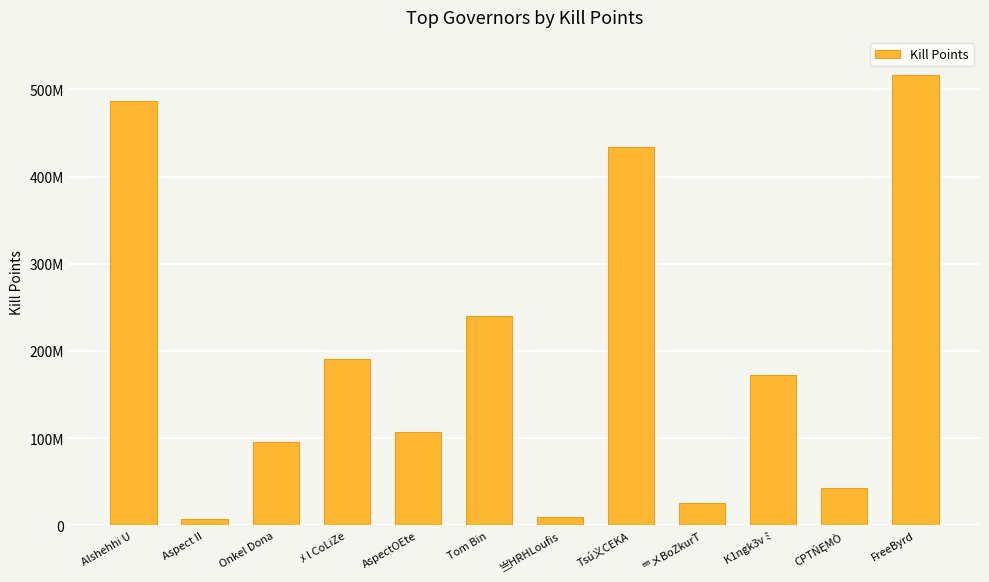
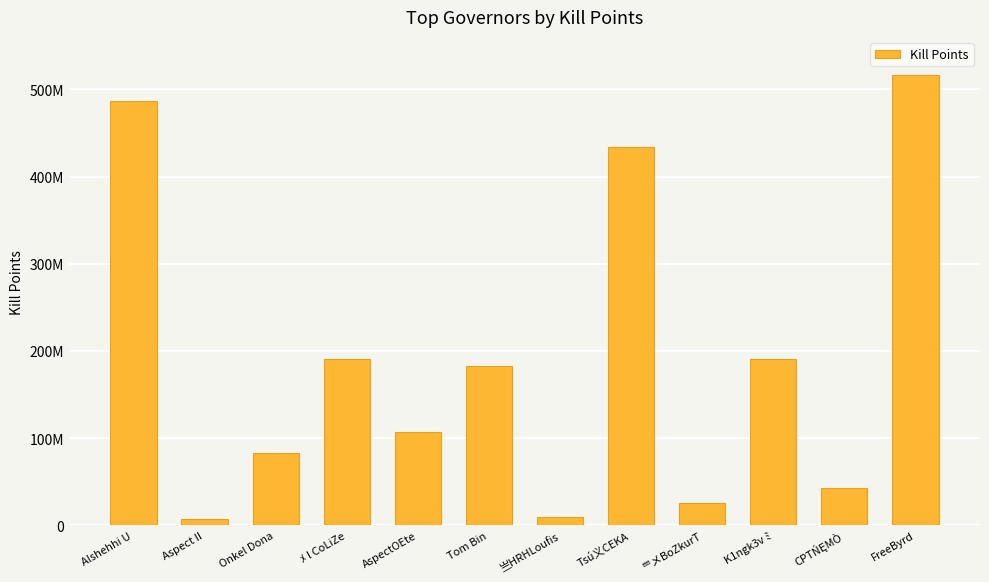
  {
    "Alshehhi U": 490000000,
    "Aspect II": 10000000,
-   "Onkel Dona": 100000000,
+   "Onkel Dona": 80000000,
    "ﾒ l CoLiZe": 190000000,
    "AspectOEte": 110000000,
-   "Tom Bin": 240000000,
+   "Tom Bin": 180000000,
    "亗HRHLoufis": 10000000,
    "Tsú义CEKA": 430000000,
    "ᴮᴮメBoZkurT": 30000000,
-   "K1ngk3v ﾐ": 170000000,
+   "K1ngk3v ﾐ": 190000000,
    "CPTŃĘMÒ": 40000000,
    "FreeByrd": 520000000
  }
